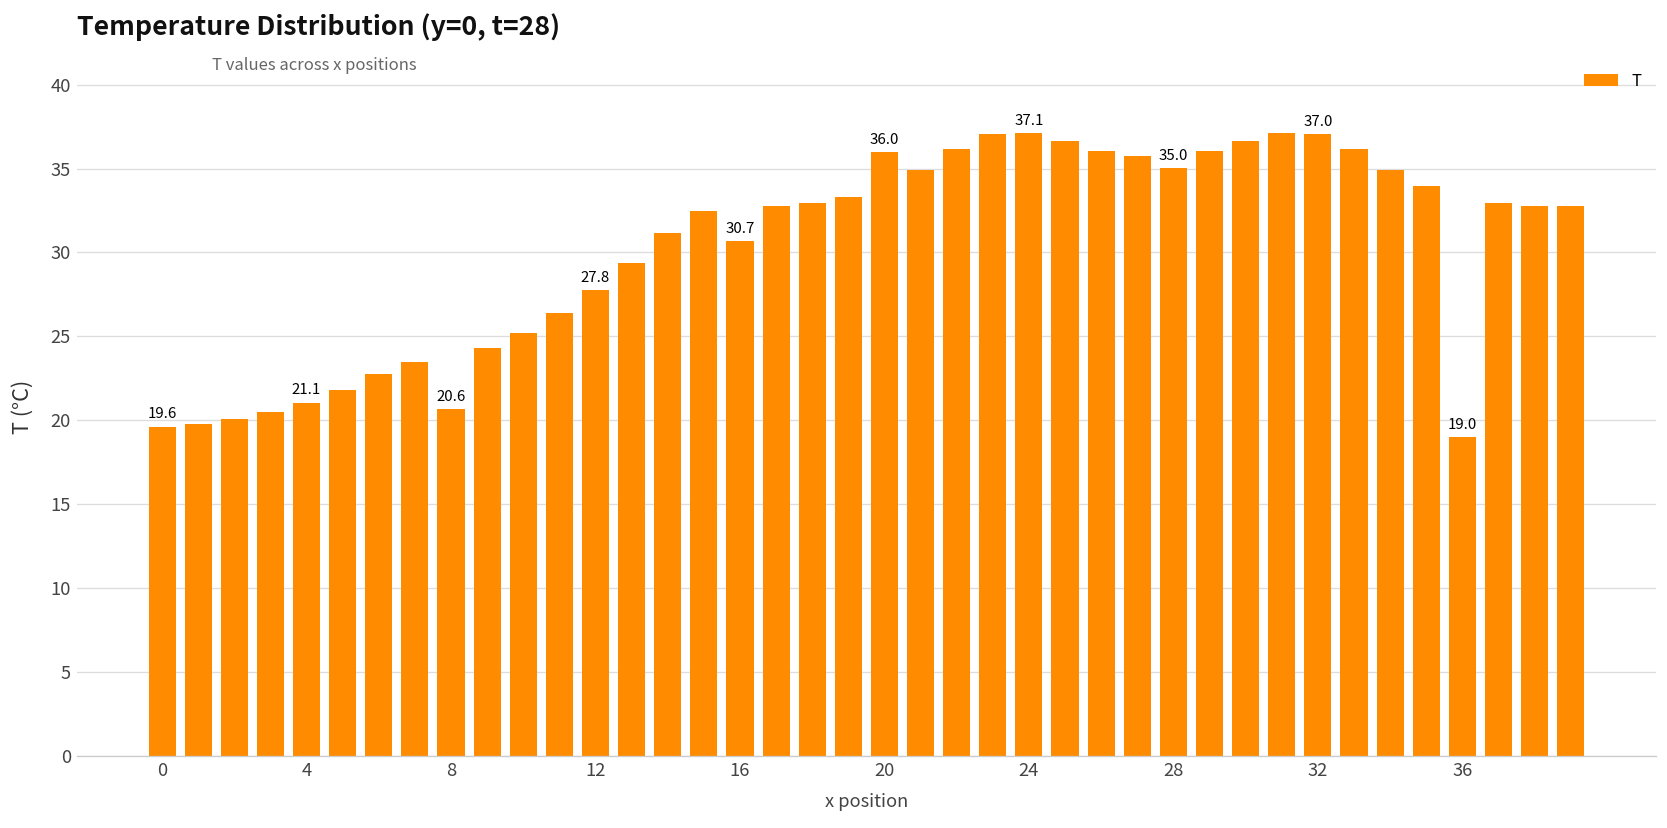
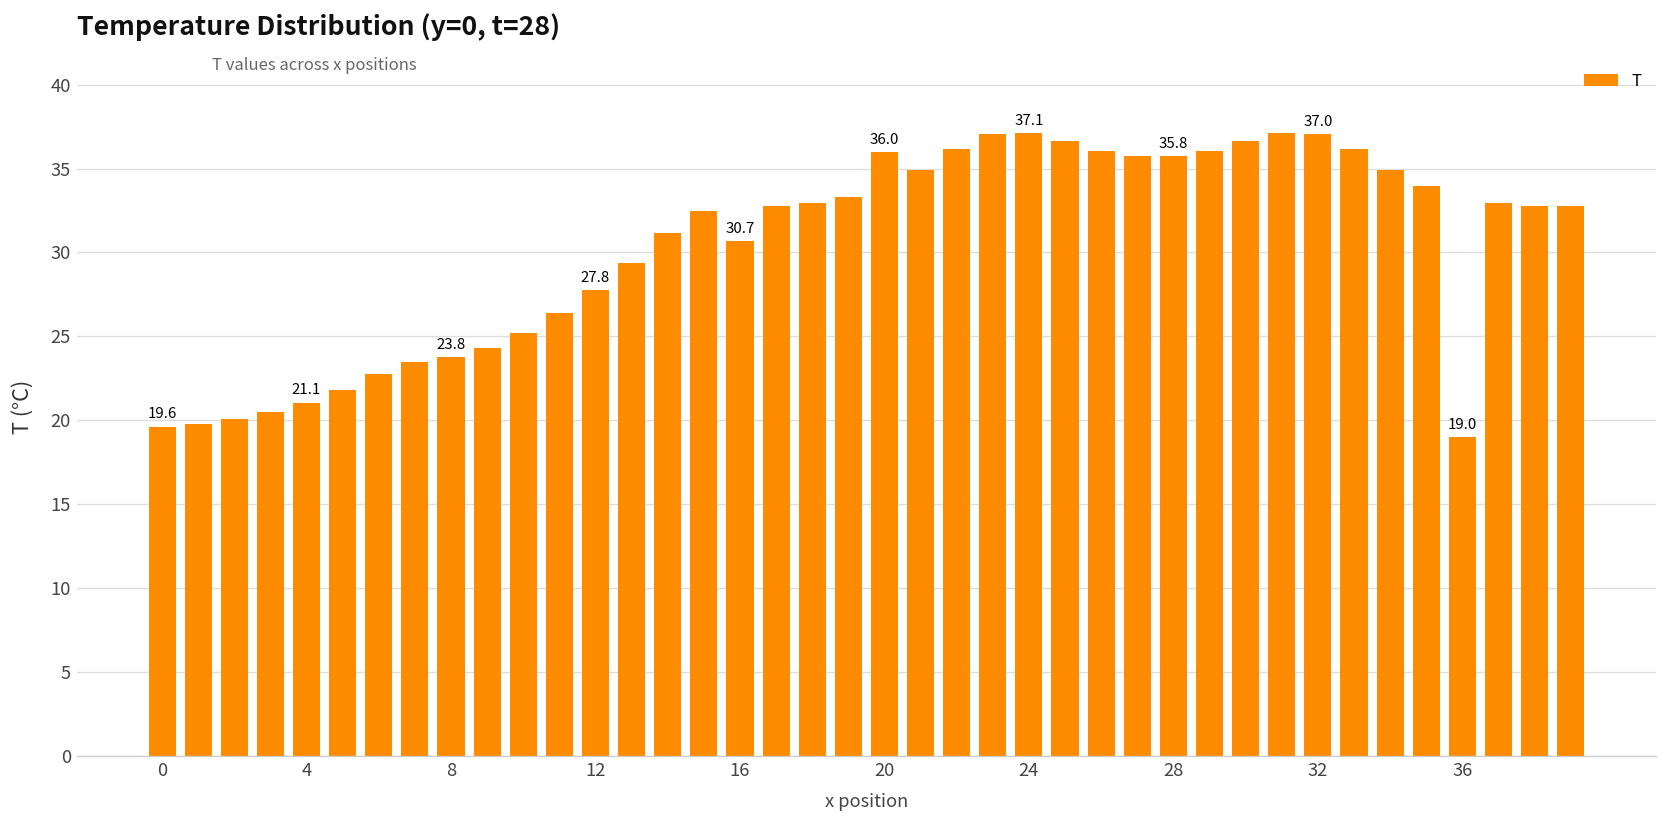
  {
    "0": 19.6,
    "4": 21.1,
-   "8": 20.6,
+   "8": 23.8,
    "12": 27.8,
    "16": 30.7,
    "20": 36.0,
    "24": 37.1,
-   "28": 35.0,
+   "28": 35.8,
    "32": 37.0,
    "36": 19.0
  }
